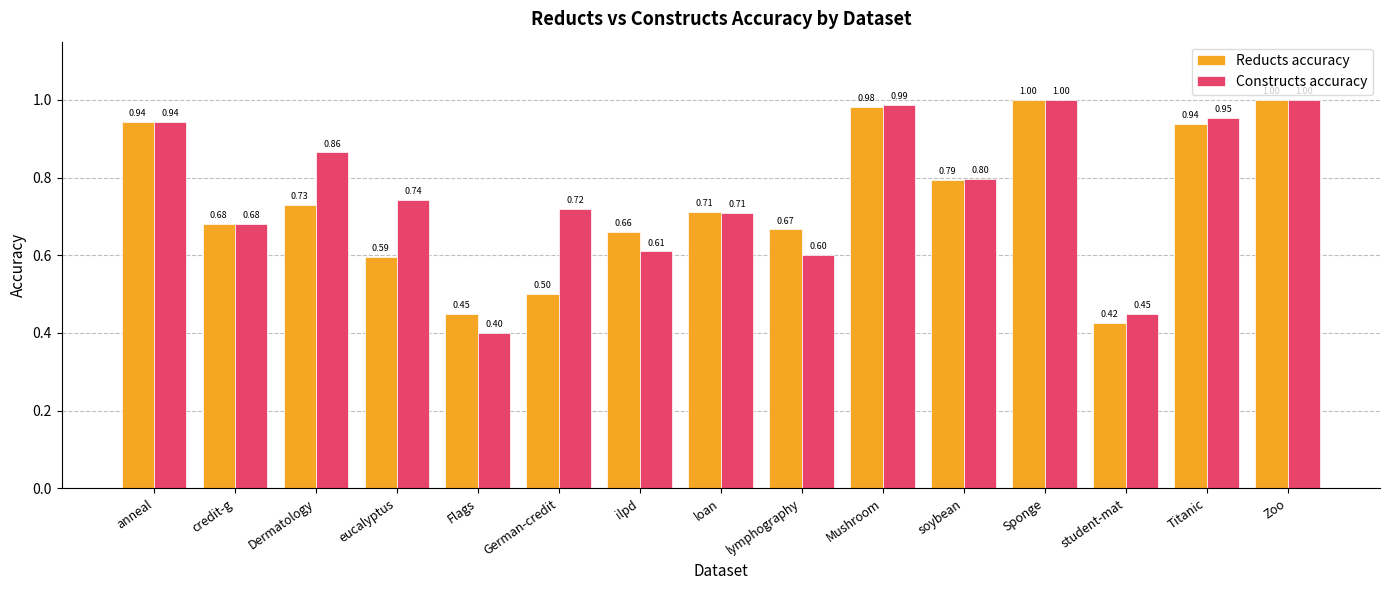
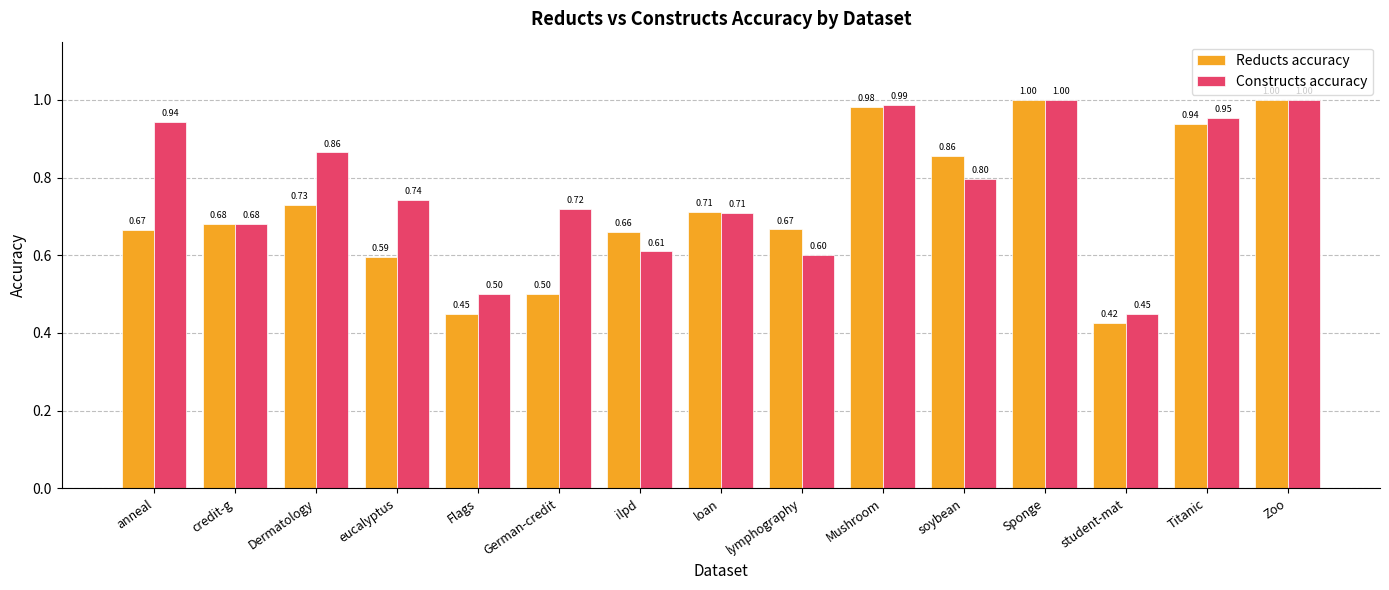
  {
    "Reducts accuracy": {
-     "anneal": 0.94,
+     "anneal": 0.67,
      "credit-g": 0.68,
      "Dermatology": 0.73,
      "eucalyptus": 0.59,
      "Flags": 0.45,
      "German-credit": 0.50,
      "ilpd": 0.66,
      "loan": 0.71,
      "lymphography": 0.67,
      "Mushroom": 0.98,
-     "soybean": 0.79,
+     "soybean": 0.86,
      "Sponge": 1.00,
      "student-mat": 0.42,
      "Titanic": 0.94
    },
    "Constructs accuracy": {
      "anneal": 0.94,
      "credit-g": 0.68,
      "Dermatology": 0.86,
      "eucalyptus": 0.74,
-     "Flags": 0.40,
+     "Flags": 0.50,
      "German-credit": 0.72,
      "ilpd": 0.61,
      "loan": 0.71,
      "lymphography": 0.60,
      "Mushroom": 0.99,
      "soybean": 0.80,
      "Sponge": 1.00,
      "student-mat": 0.45,
      "Titanic": 0.95
    }
  }
